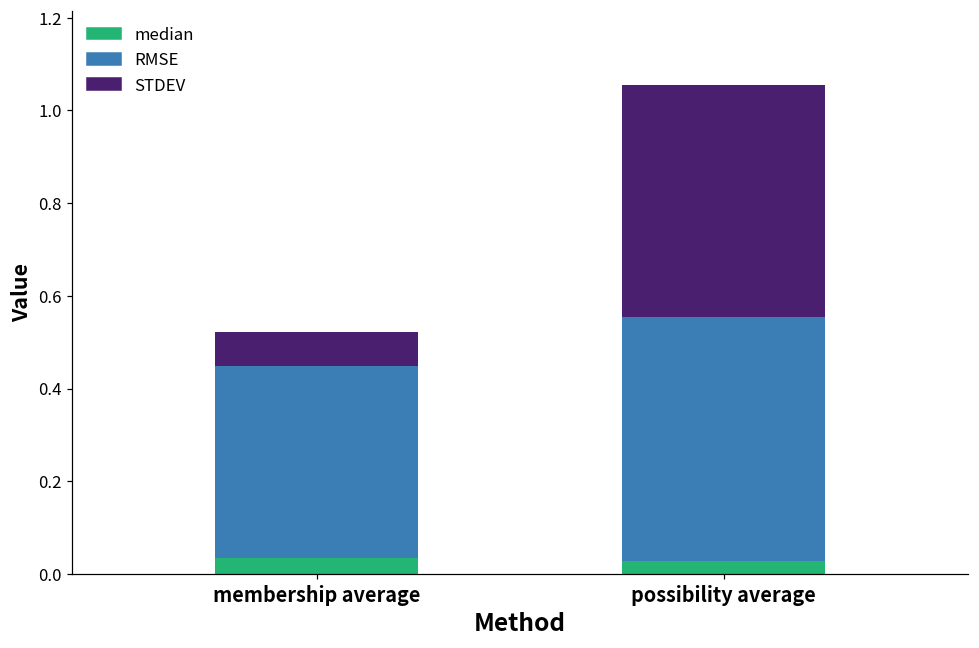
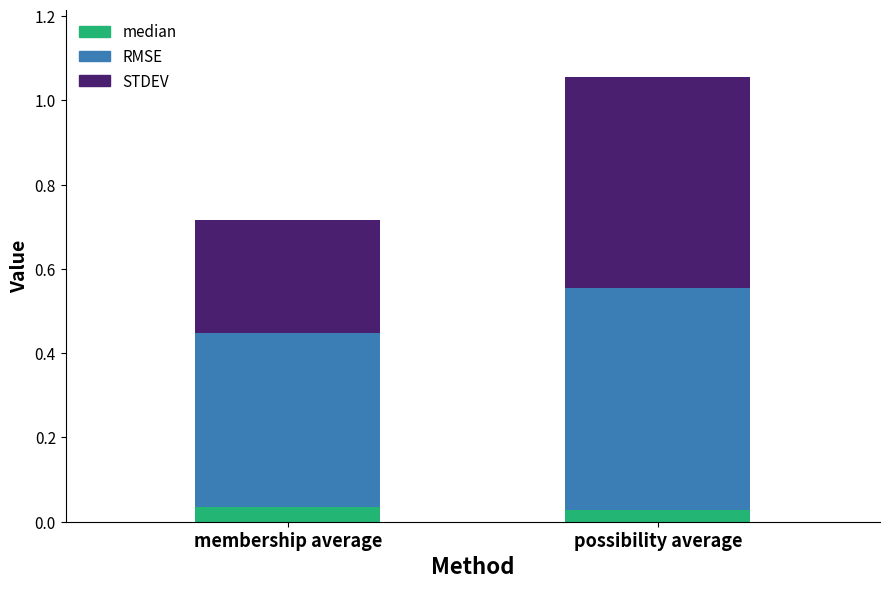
  {
    "median": {
      "membership average": 0.04,
      "possibility average": 0.03
    },
    "RMSE": {
      "membership average": 0.41,
      "possibility average": 0.53
    },
    "STDEV": {
-     "membership average": 0.07,
+     "membership average": 0.27,
      "possibility average": 0.50
    }
  }
